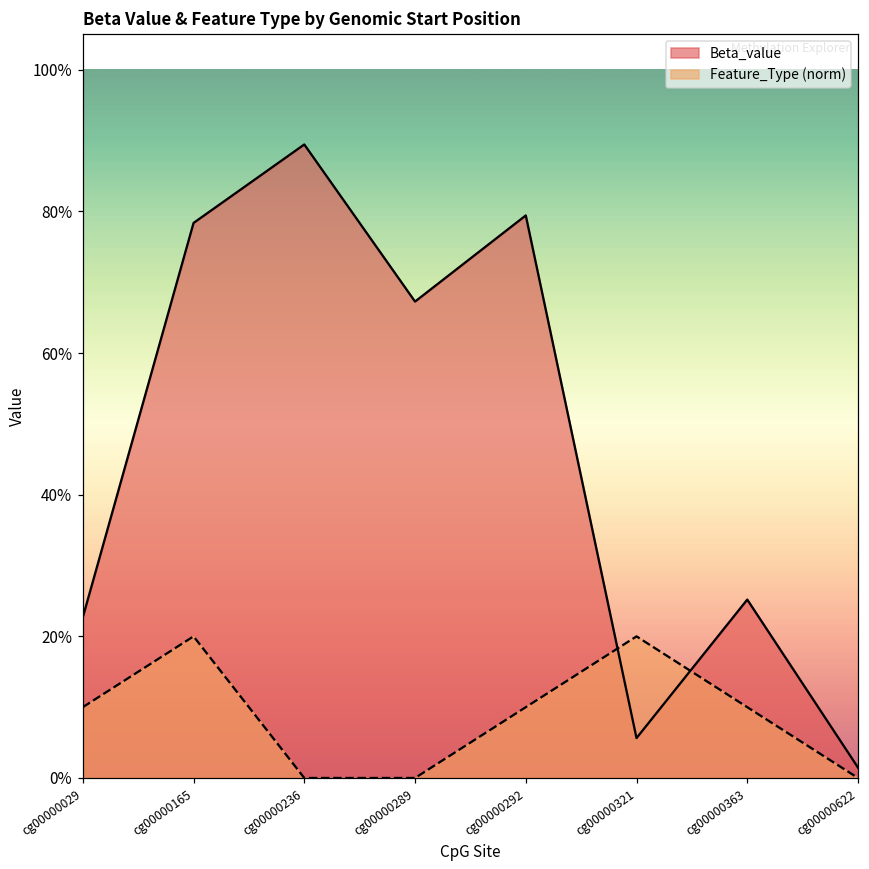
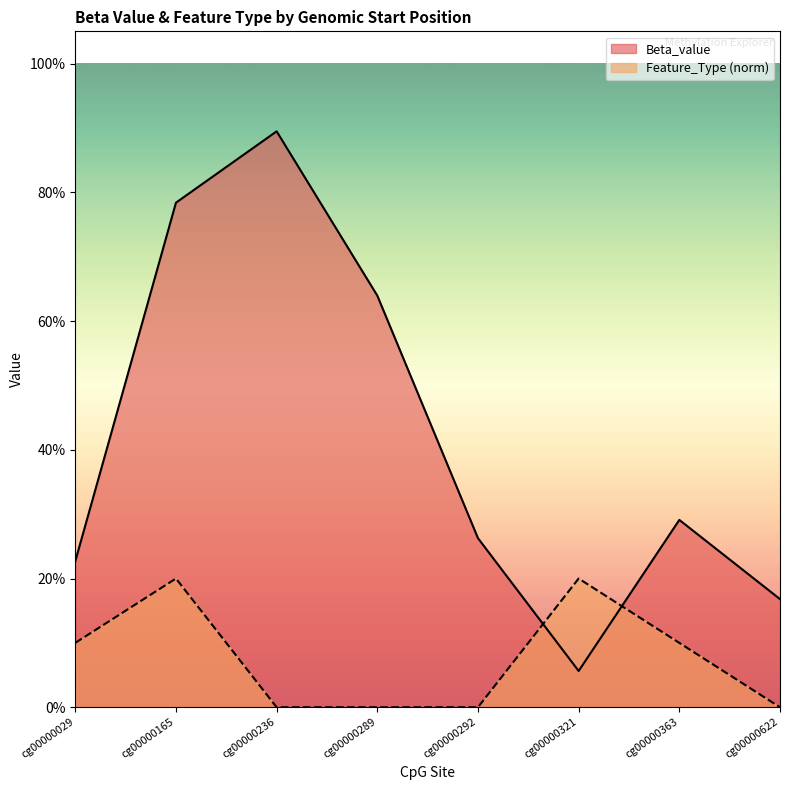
  {
    "Beta_value": {
      "cg00000029": "23%",
      "cg00000165": "78%",
      "cg00000236": "89%",
-     "cg00000289": "67%",
-     "cg00000292": "79%",
+     "cg00000289": "64%",
+     "cg00000292": "26%",
      "cg00000321": "6%",
-     "cg00000363": "25%",
-     "cg00000622": "1%"
+     "cg00000363": "29%",
+     "cg00000622": "17%"
    },
    "Feature_Type (norm)": {
      "cg00000029": "10%",
      "cg00000165": "20%",
      "cg00000236": "0%",
      "cg00000289": "0%",
-     "cg00000292": "10%",
+     "cg00000292": "0%",
      "cg00000321": "20%",
      "cg00000363": "10%",
      "cg00000622": "0%"
    }
  }
